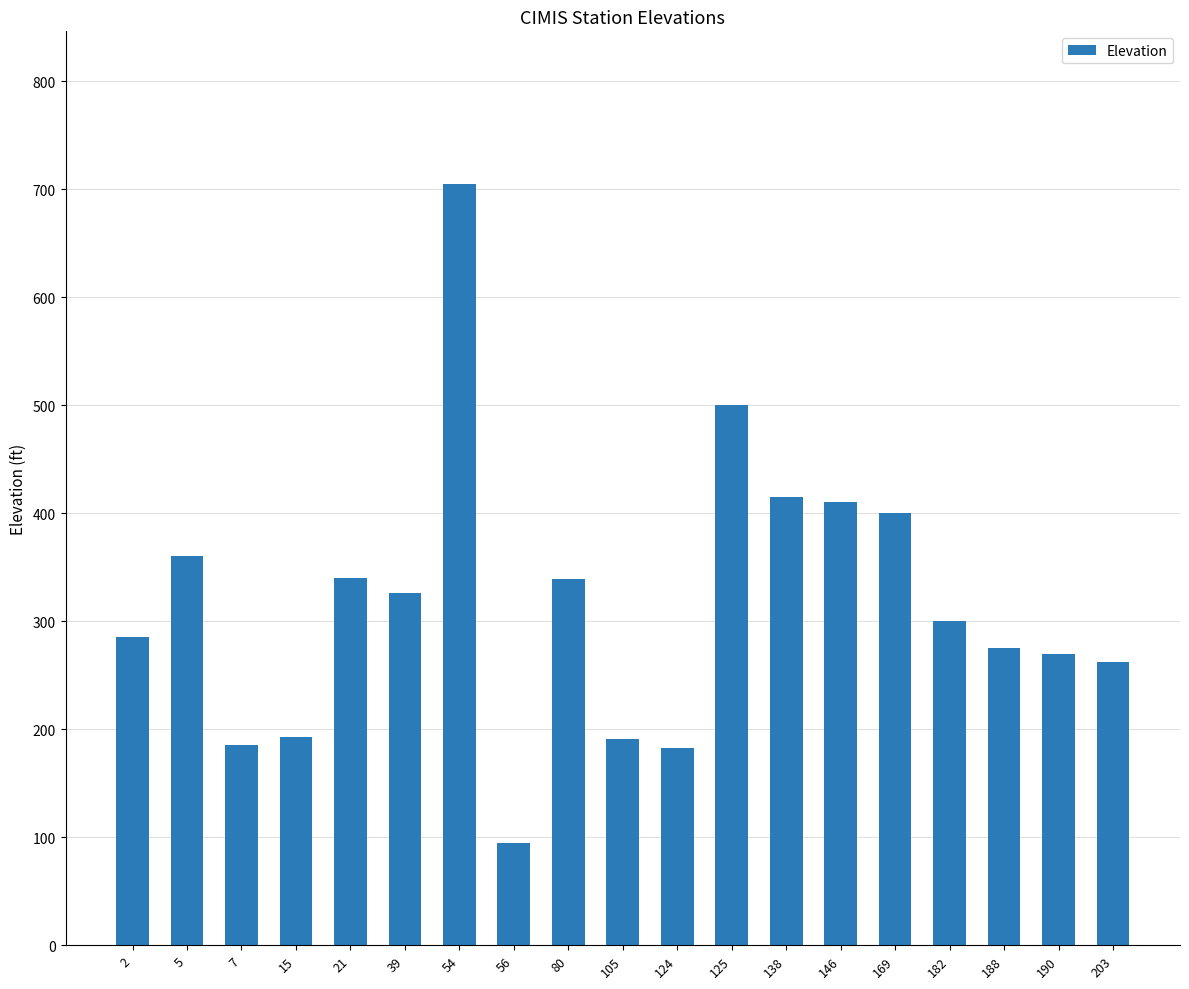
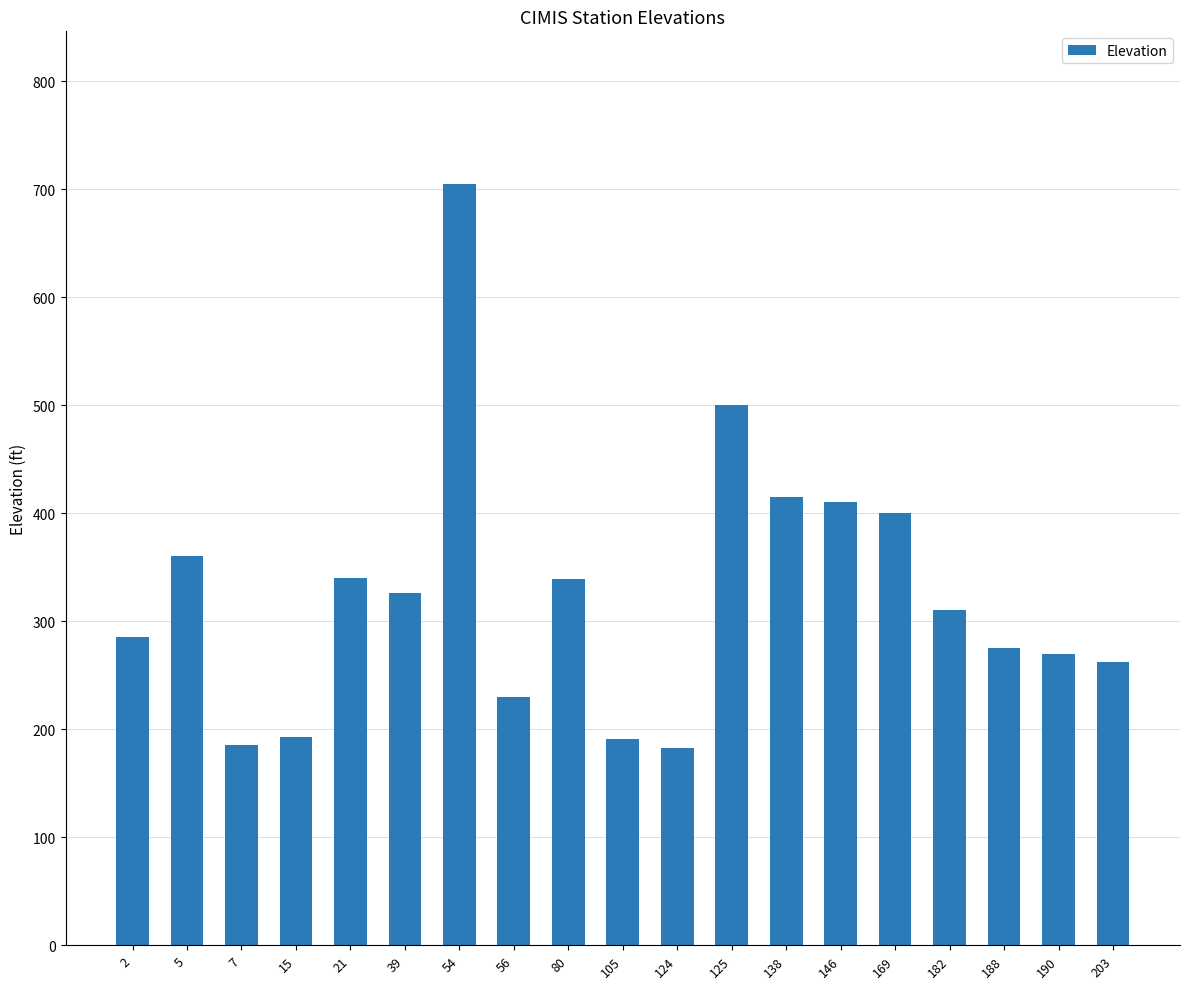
  {
    "2": 285,
    "5": 360,
    "7": 185,
    "15": 193,
    "21": 340,
    "39": 326,
    "54": 705,
-   "56": 95,
+   "56": 230,
    "80": 339,
    "105": 191,
    "124": 183,
    "125": 500,
    "138": 415,
    "146": 410,
    "169": 400,
-   "182": 300,
+   "182": 310,
    "188": 275,
    "190": 270,
    "203": 262
  }
